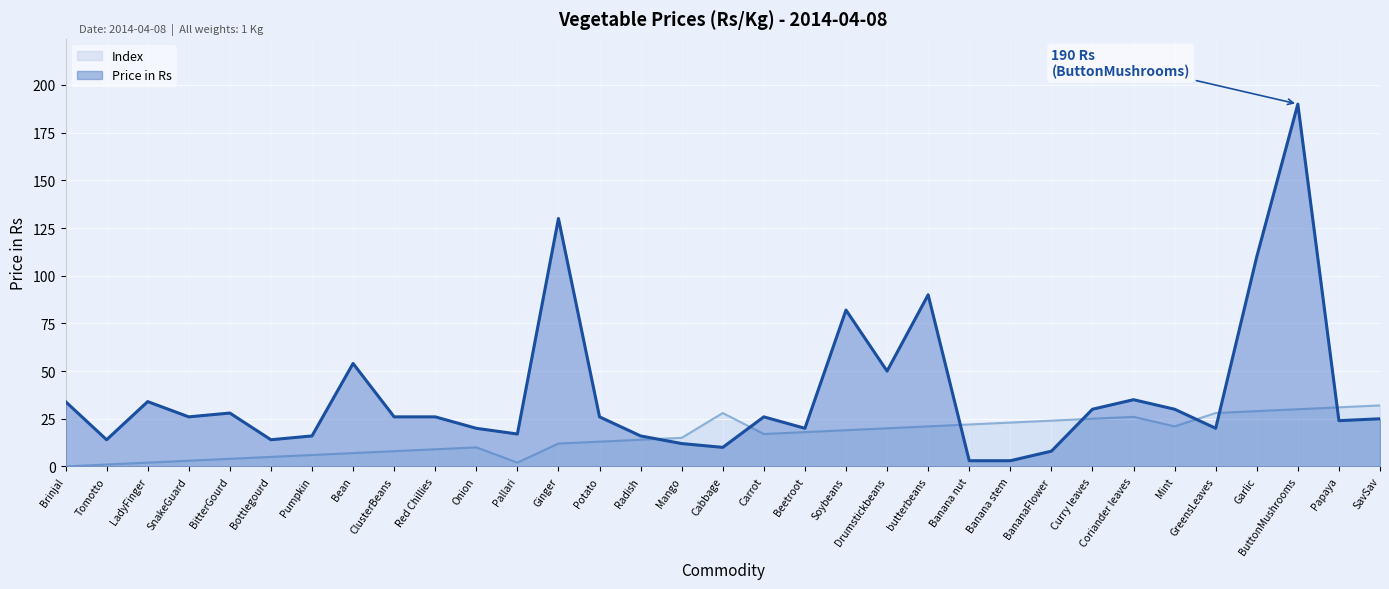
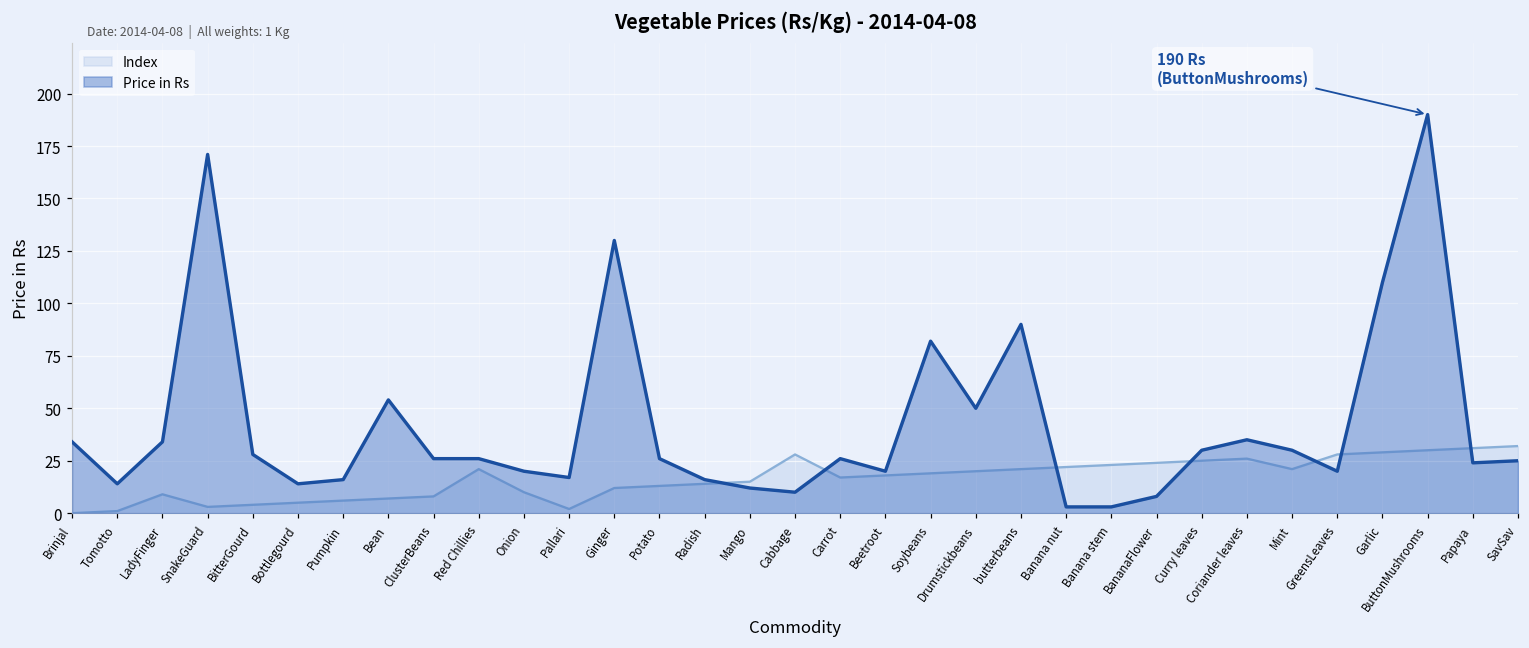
  {
    "Index": {
      "Brinjal": 0,
      "Tomotto": 1,
-     "LadyFinger": 2,
+     "LadyFinger": 9,
      "SnakeGuard": 3,
      "BitterGourd": 4,
      "Bottlegourd": 5,
      "Pumpkin": 6,
      "Bean": 7,
      "ClusterBeans": 8,
-     "Red Chillies": 9,
+     "Red Chillies": 21,
      "Onion": 10,
      "Pallari": 2,
      "Ginger": 12,
      "Potato": 13,
      "Radish": 14,
      "Mango": 15,
      "Cabbage": 28,
      "Carrot": 17,
      "Beetroot": 18,
      "Soybeans": 19,
      "Drumstickbeans": 20,
      "butterbeans": 21,
      "Banana nut": 22,
      "Banana stem": 23,
      "BananaFlower": 24,
      "Curry leaves": 25,
      "Coriander leaves": 26,
      "Mint": 21,
      "GreensLeaves": 28,
      "Garlic": 29,
      "ButtonMushrooms": 30,
      "Papaya": 31,
      "SavSav": 32
    },
    "Price in Rs": {
      "Brinjal": 34,
      "Tomotto": 14,
      "LadyFinger": 34,
-     "SnakeGuard": 26,
+     "SnakeGuard": 171,
      "BitterGourd": 28,
      "Bottlegourd": 14,
      "Pumpkin": 16,
      "Bean": 54,
      "ClusterBeans": 26,
      "Red Chillies": 26,
      "Onion": 20,
      "Pallari": 17,
      "Ginger": 130,
      "Potato": 26,
      "Radish": 16,
      "Mango": 12,
      "Cabbage": 10,
      "Carrot": 26,
      "Beetroot": 20,
      "Soybeans": 82,
      "Drumstickbeans": 50,
      "butterbeans": 90,
      "Banana nut": 3,
      "Banana stem": 3,
      "BananaFlower": 8,
      "Curry leaves": 30,
      "Coriander leaves": 35,
      "Mint": 30,
      "GreensLeaves": 20,
      "Garlic": 110,
      "Papaya": 24,
      "SavSav": 25
    }
  }
